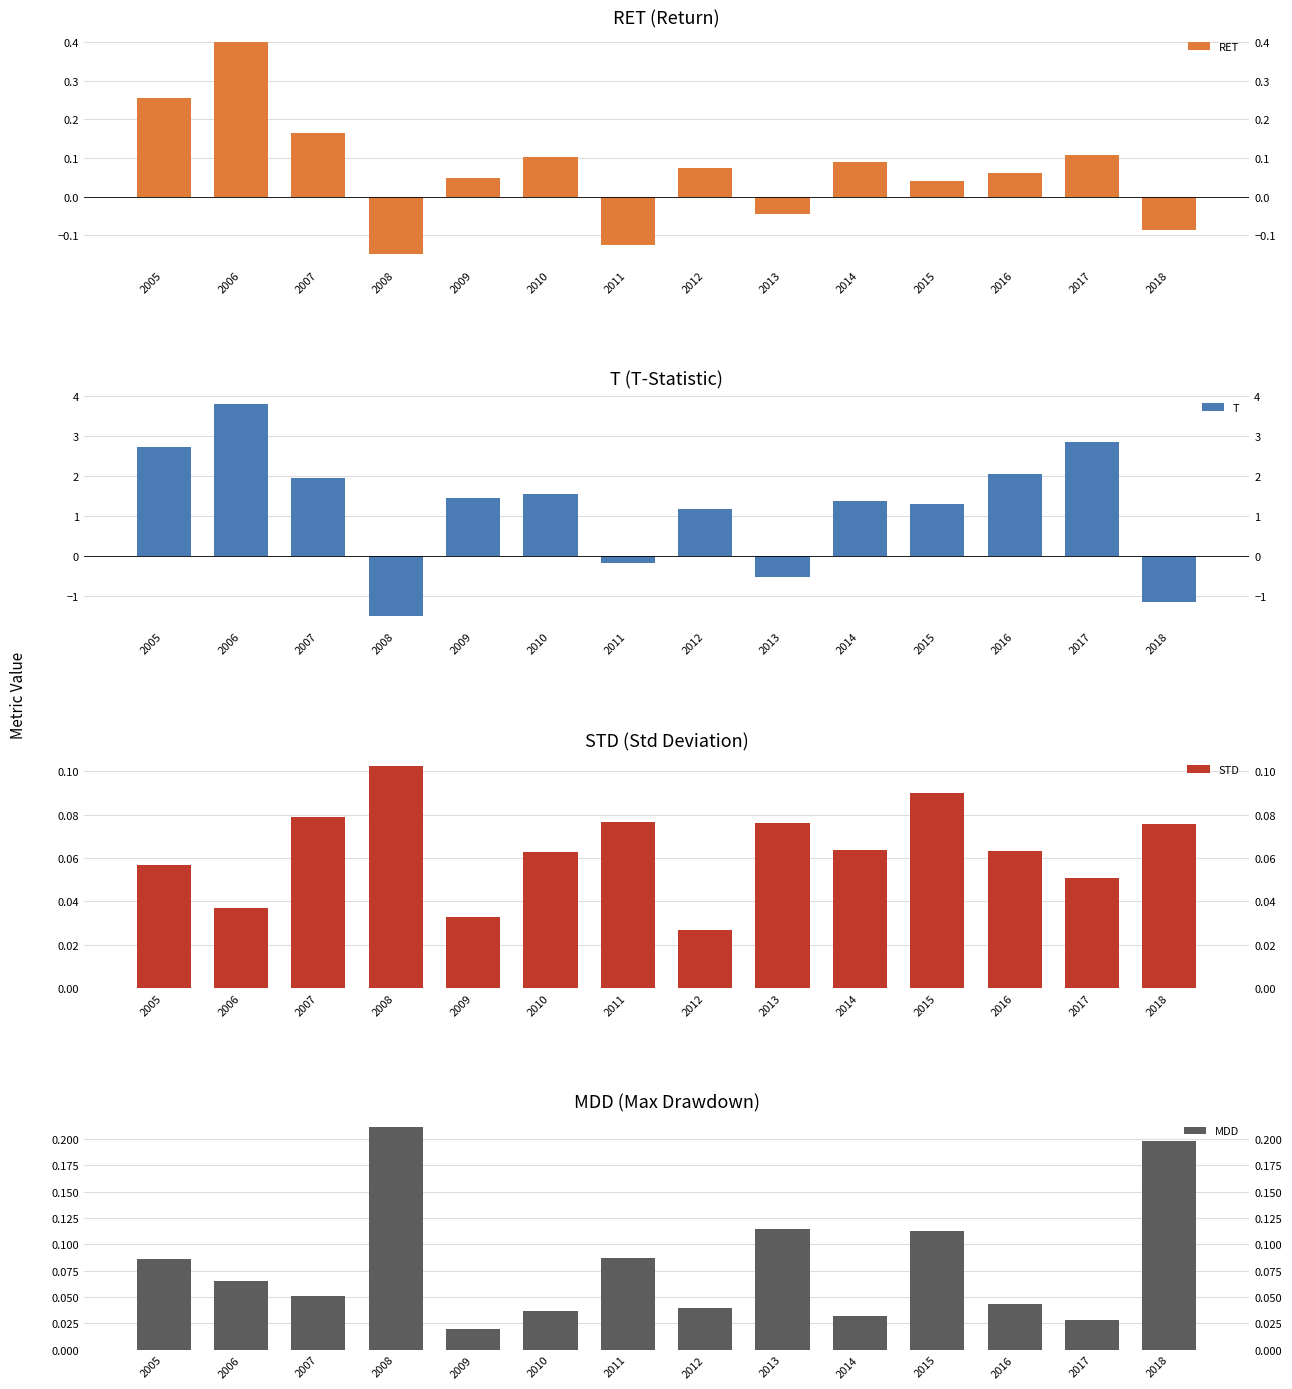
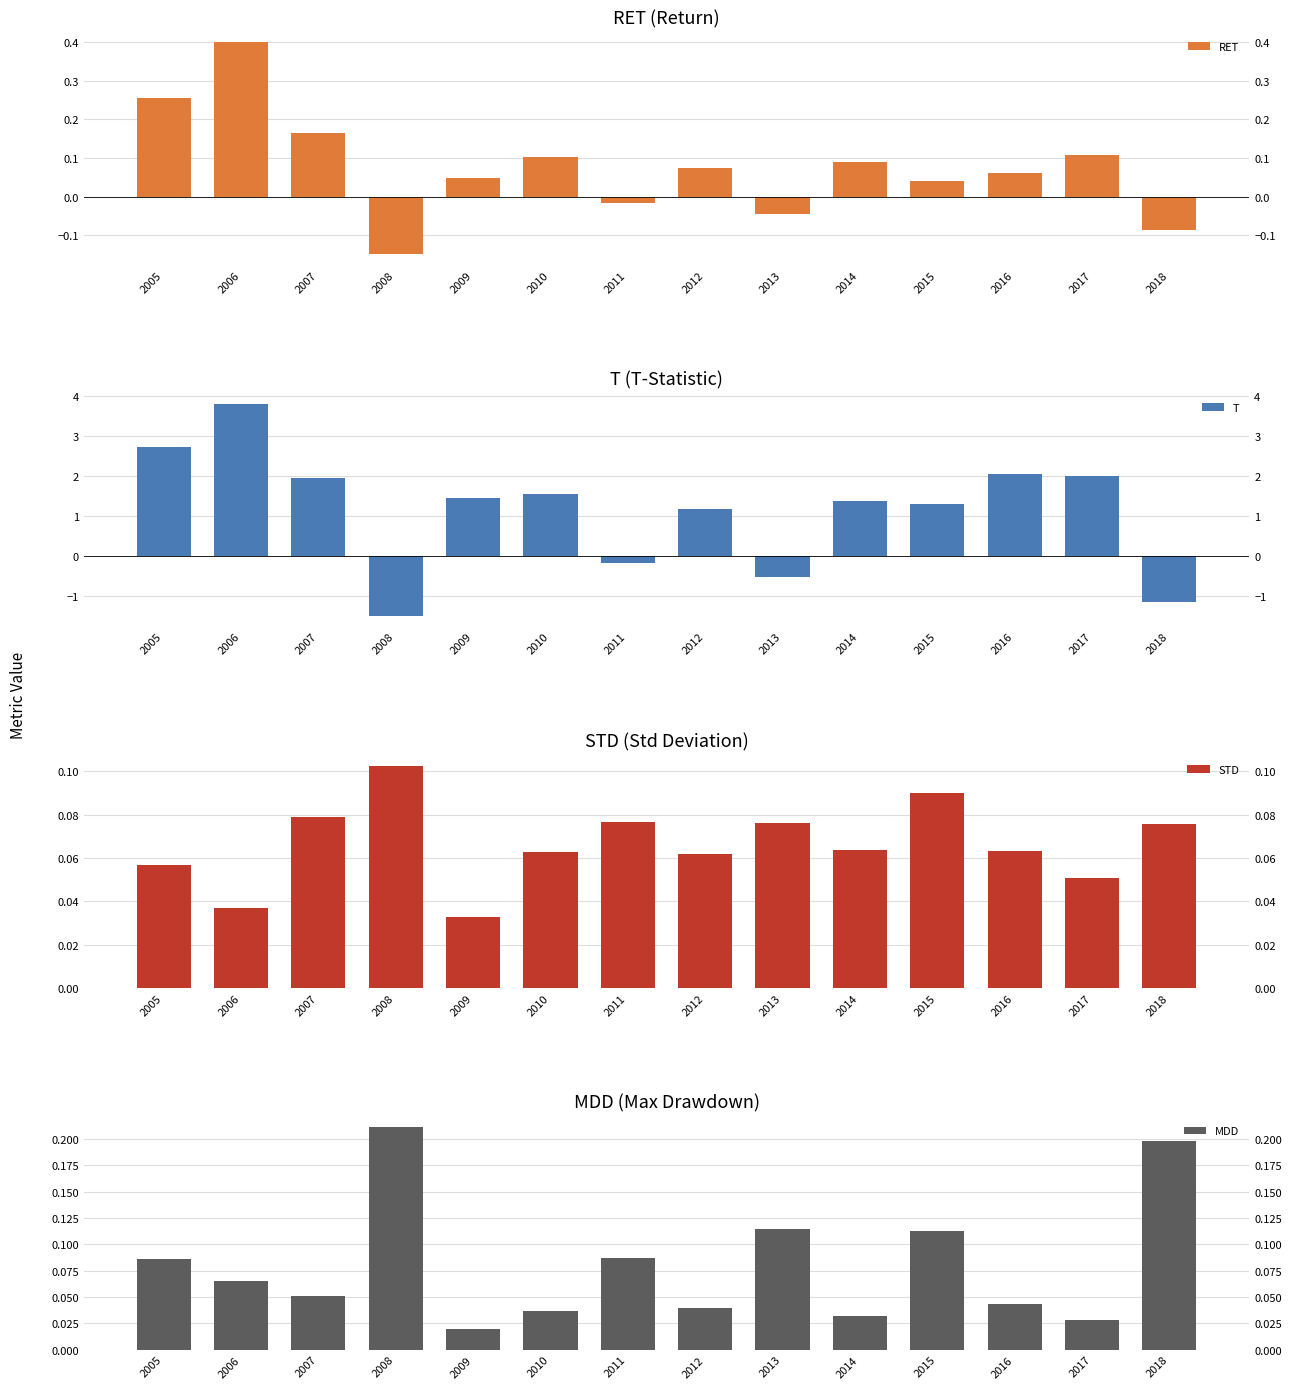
  {
    "RET (Return)": {
      "2005": 0.25,
      "2006": 0.40,
      "2007": 0.17,
      "2008": -0.15,
      "2009": 0.05,
      "2010": 0.10,
-     "2011": -0.13,
+     "2011": -0.02,
      "2012": 0.07,
      "2013": -0.04,
      "2014": 0.09,
      "2015": 0.04,
      "2016": 0.06,
      "2017": 0.11,
      "2018": -0.09
    },
    "T (T-Statistic)": {
      "2005": 2.7,
      "2006": 3.8,
      "2007": 1.9,
      "2008": -1.5,
      "2009": 1.4,
      "2010": 1.6,
      "2011": -0.2,
      "2012": 1.2,
      "2013": -0.5,
      "2014": 1.4,
      "2015": 1.3,
      "2016": 2.0,
-     "2017": 2.9,
+     "2017": 2.0,
      "2018": -1.1
    },
    "STD (Std Deviation)": {
      "2005": 0.057,
      "2006": 0.037,
      "2007": 0.079,
      "2008": 0.102,
      "2009": 0.033,
      "2010": 0.063,
      "2011": 0.077,
-     "2012": 0.027,
+     "2012": 0.062,
      "2013": 0.076,
      "2014": 0.064,
      "2015": 0.090,
      "2016": 0.063,
      "2017": 0.051,
      "2018": 0.076
    },
    "MDD (Max Drawdown)": {
      "2005": 0.086,
      "2006": 0.065,
      "2007": 0.051,
      "2008": 0.211,
      "2009": 0.020,
      "2010": 0.037,
      "2011": 0.087,
      "2012": 0.039,
      "2013": 0.115,
      "2014": 0.032,
      "2015": 0.113,
      "2016": 0.044,
      "2017": 0.028,
      "2018": 0.198
    }
  }
